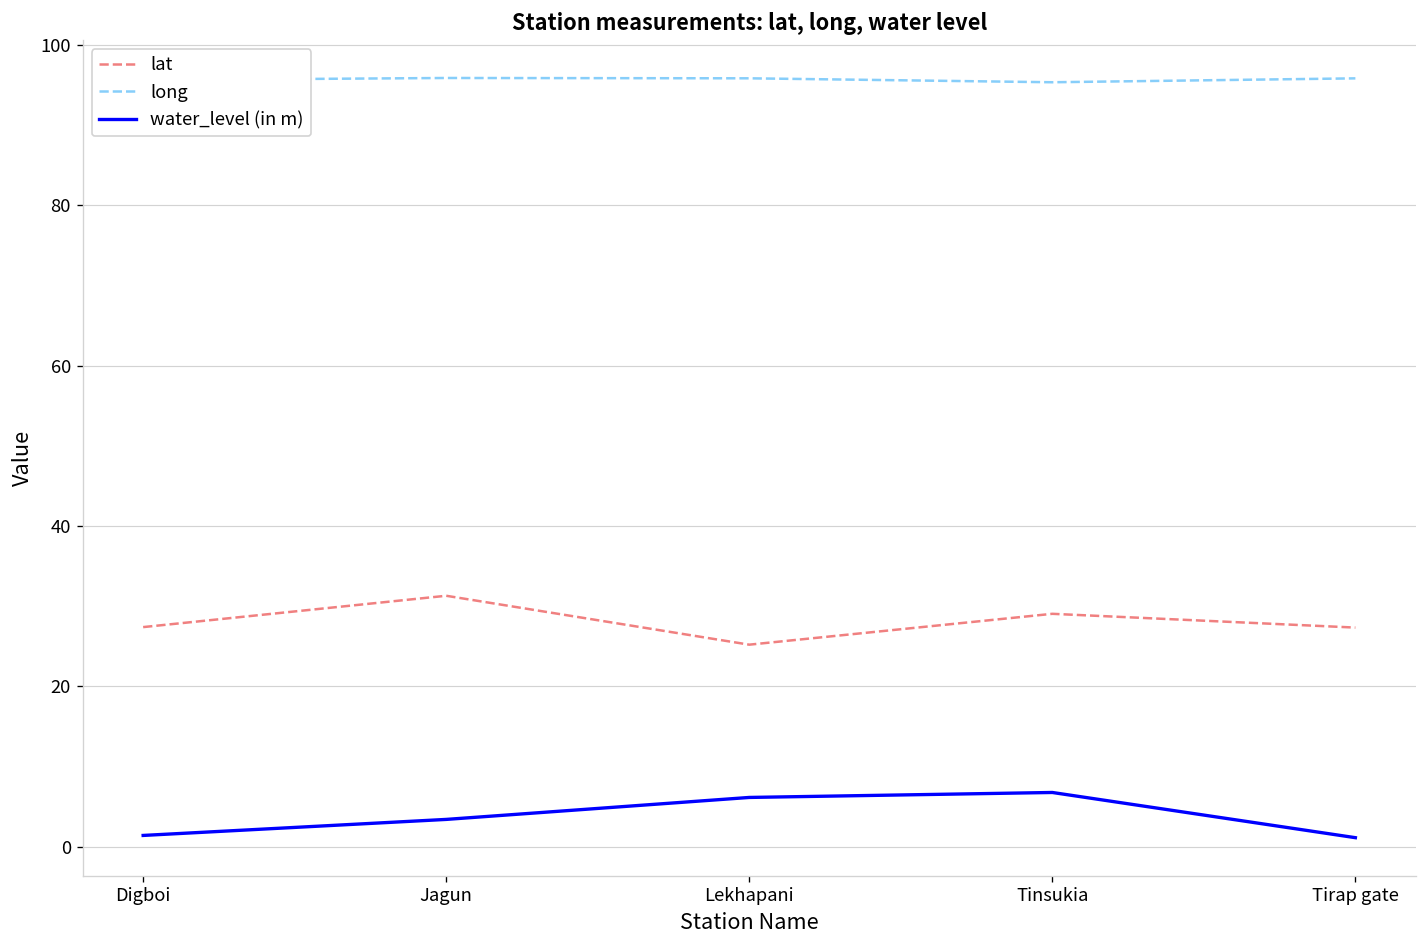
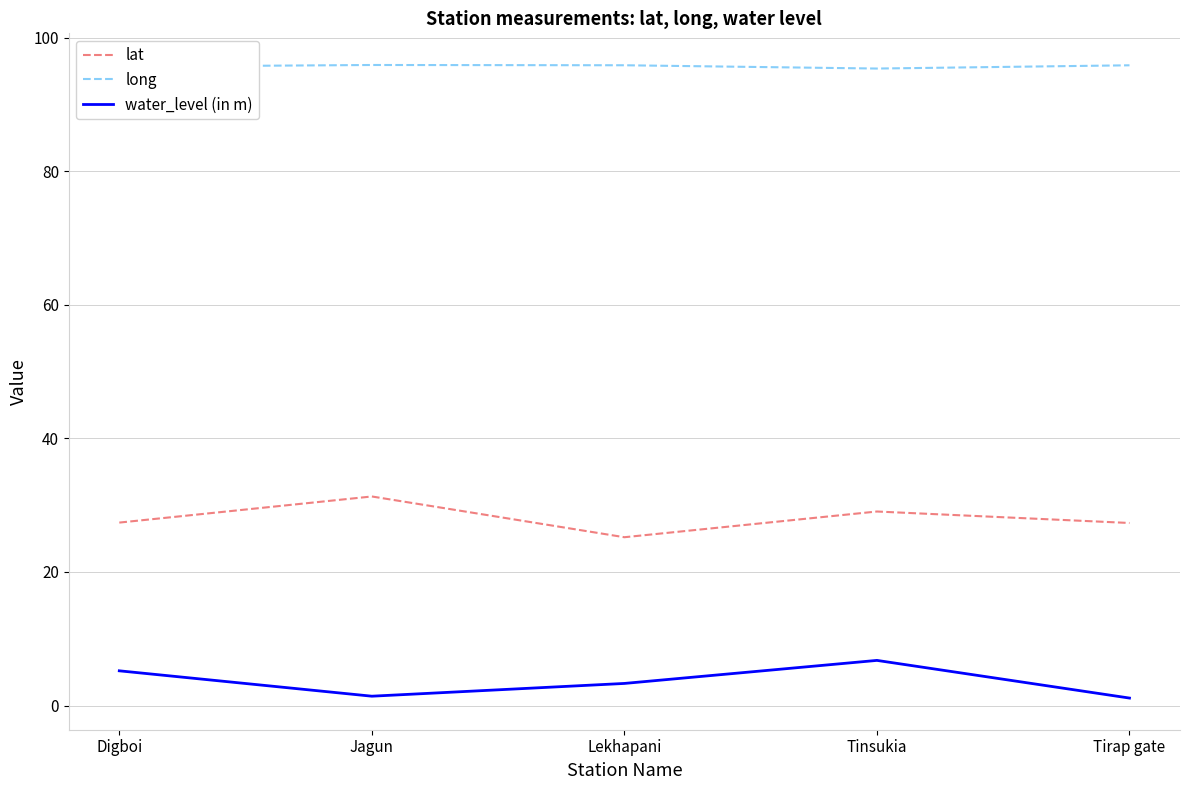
  {
    "lat": {
      "Digboi": 27,
      "Jagun": 31,
      "Lekhapani": 25,
      "Tinsukia": 29,
      "Tirap gate": 27
    },
    "long": {
      "Jagun": 96,
      "Lekhapani": 96,
      "Tinsukia": 95,
      "Tirap gate": 96
    },
    "water_level (in m)": {
-     "Digboi": 1,
-     "Jagun": 3,
-     "Lekhapani": 6,
+     "Digboi": 5,
+     "Jagun": 1,
+     "Lekhapani": 3,
      "Tinsukia": 7,
      "Tirap gate": 1
    }
  }
